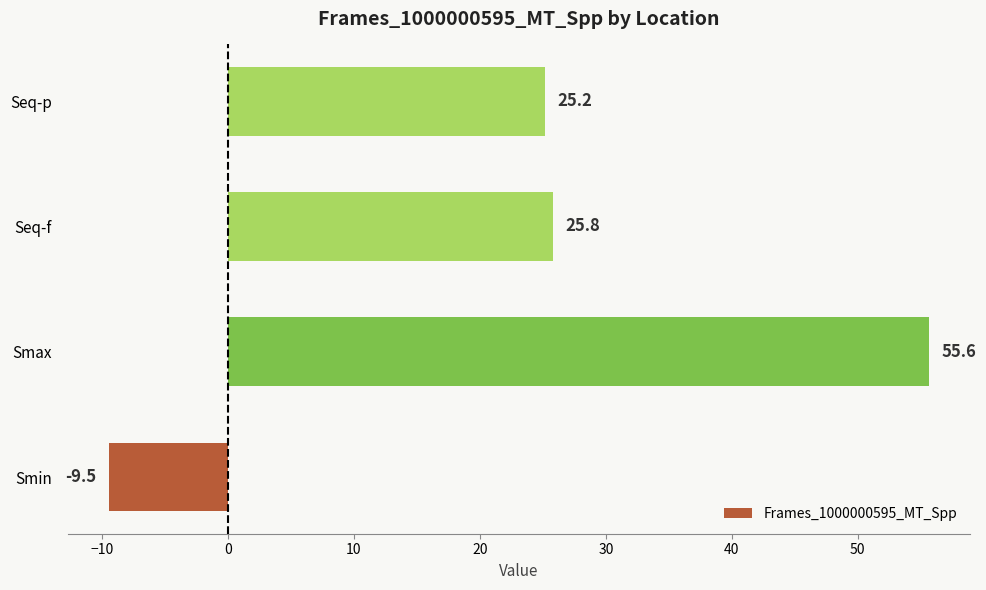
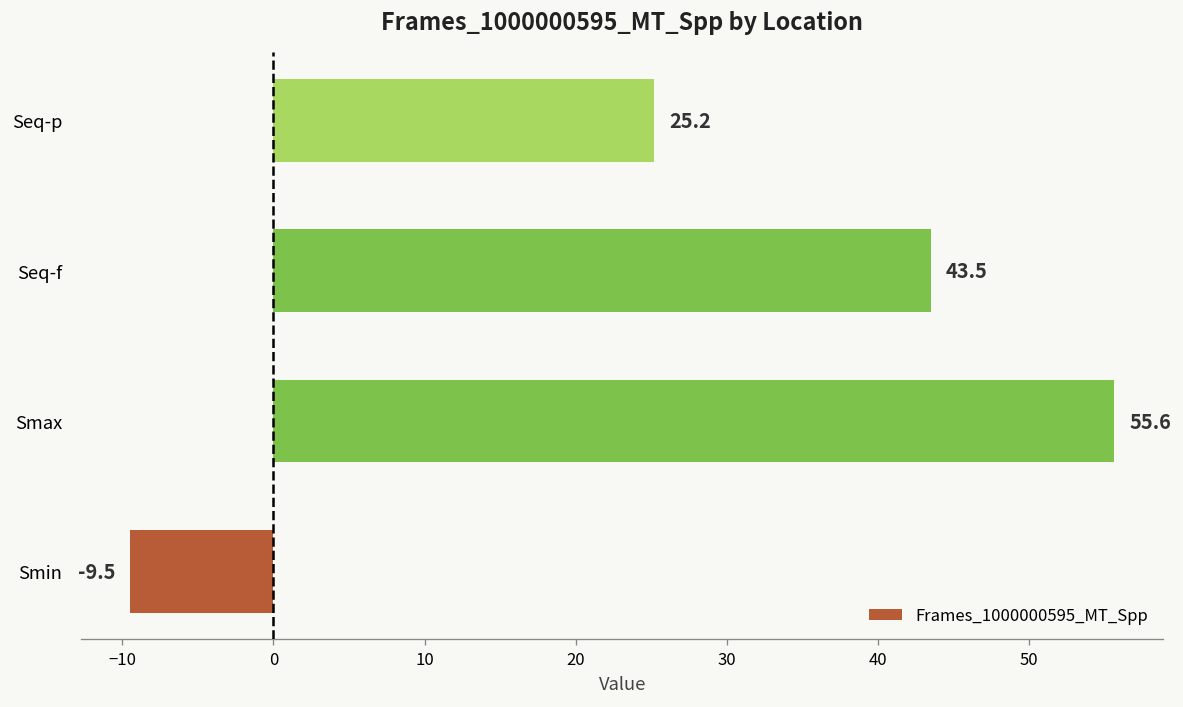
  {
    "Seq-p": 25.2,
-   "Seq-f": 25.8,
+   "Seq-f": 43.5,
    "Smax": 55.6,
    "Smin": -9.5
  }
